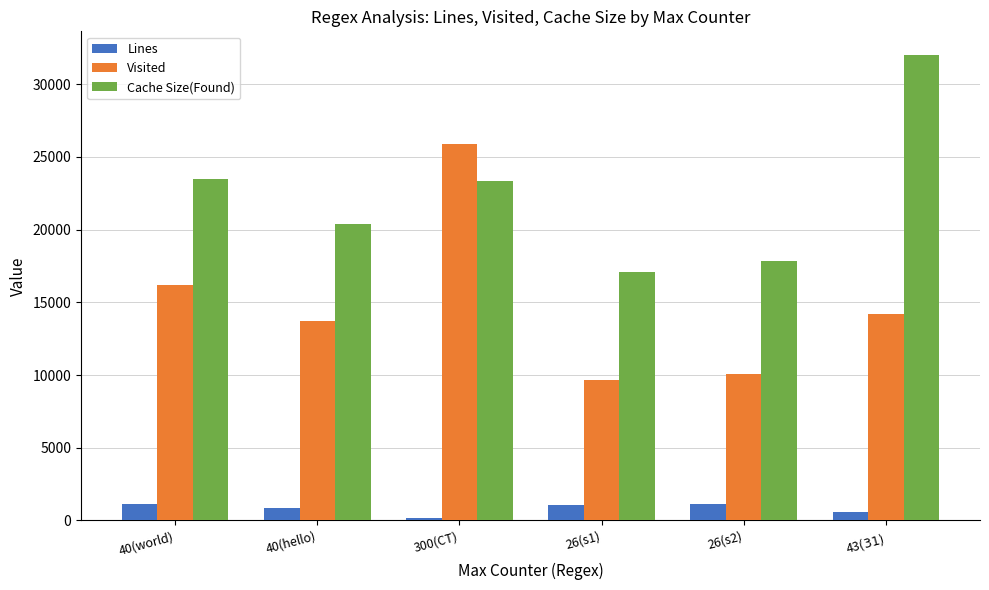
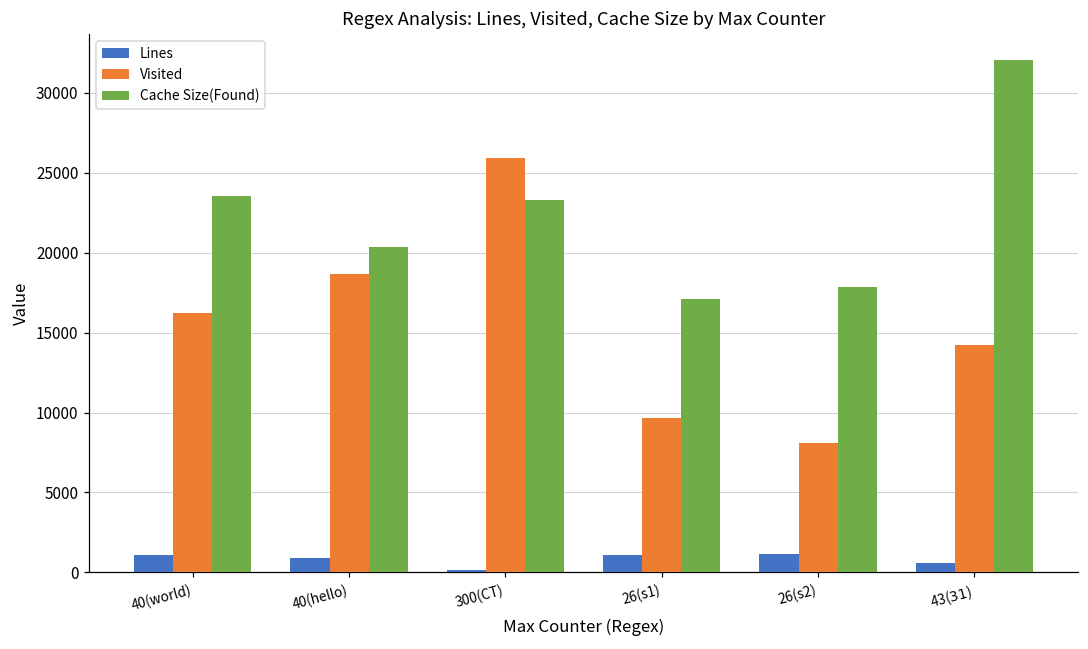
  {
    "Visited": {
      "40(world)": 16200,
-     "40(hello)": 13700,
+     "40(hello)": 18700,
      "300(CT)": 25900,
      "26(s1)": 9600,
-     "26(s2)": 10100
+     "26(s2)": 8100
    }
  }
